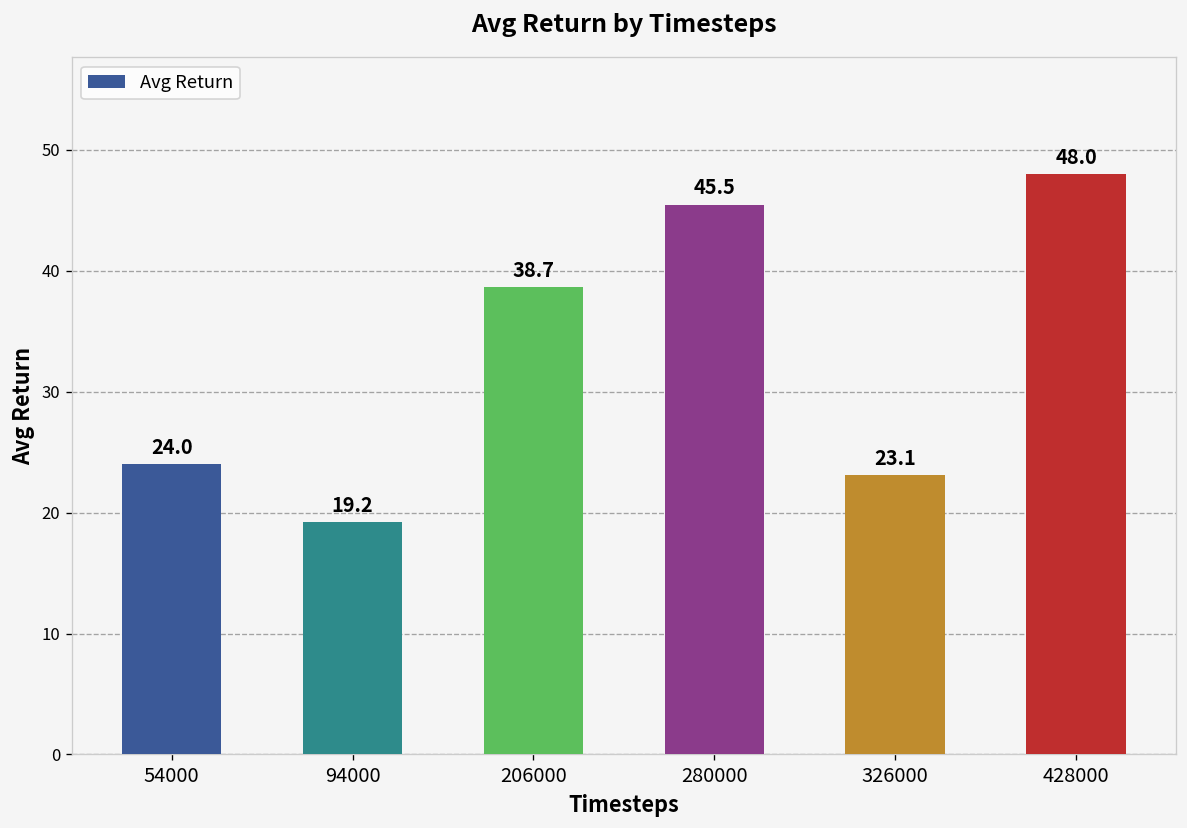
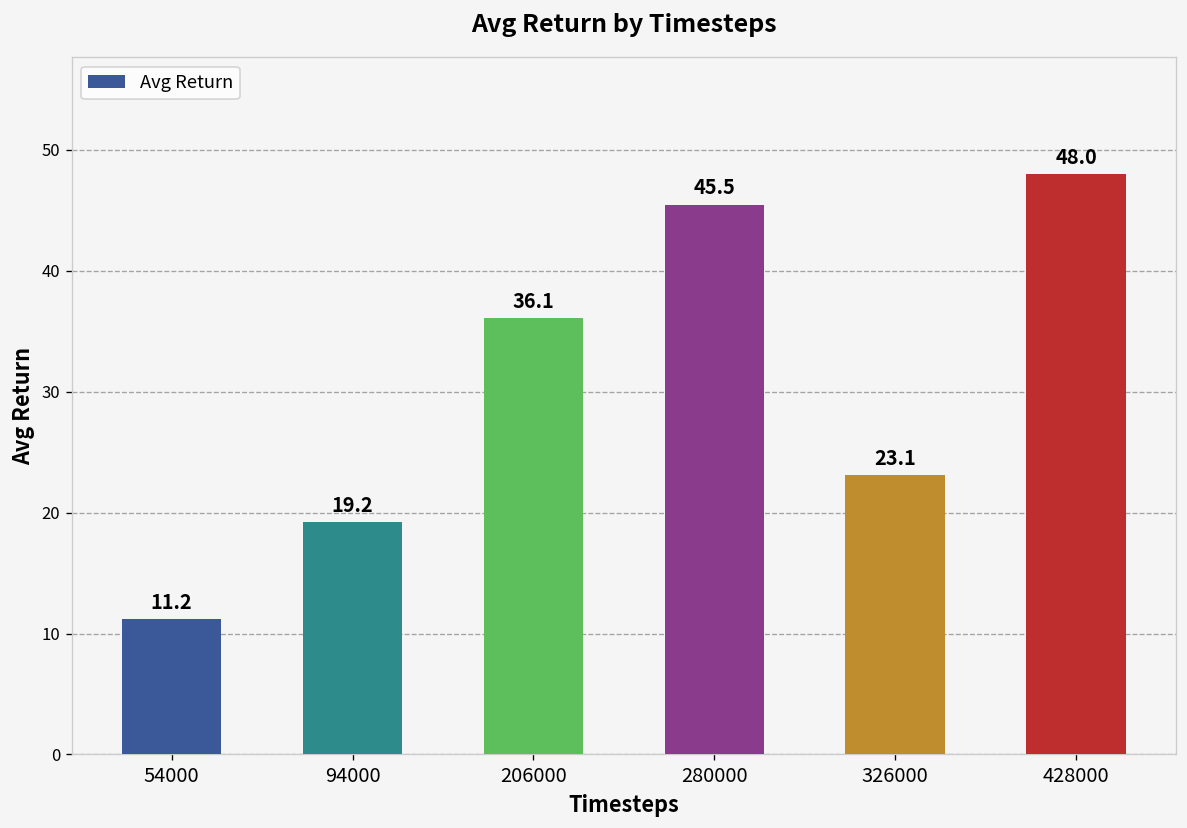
  {
-   "54000": 24.0,
+   "54000": 11.2,
    "94000": 19.2,
-   "206000": 38.7,
+   "206000": 36.1,
    "280000": 45.5,
    "326000": 23.1,
    "428000": 48.0
  }
